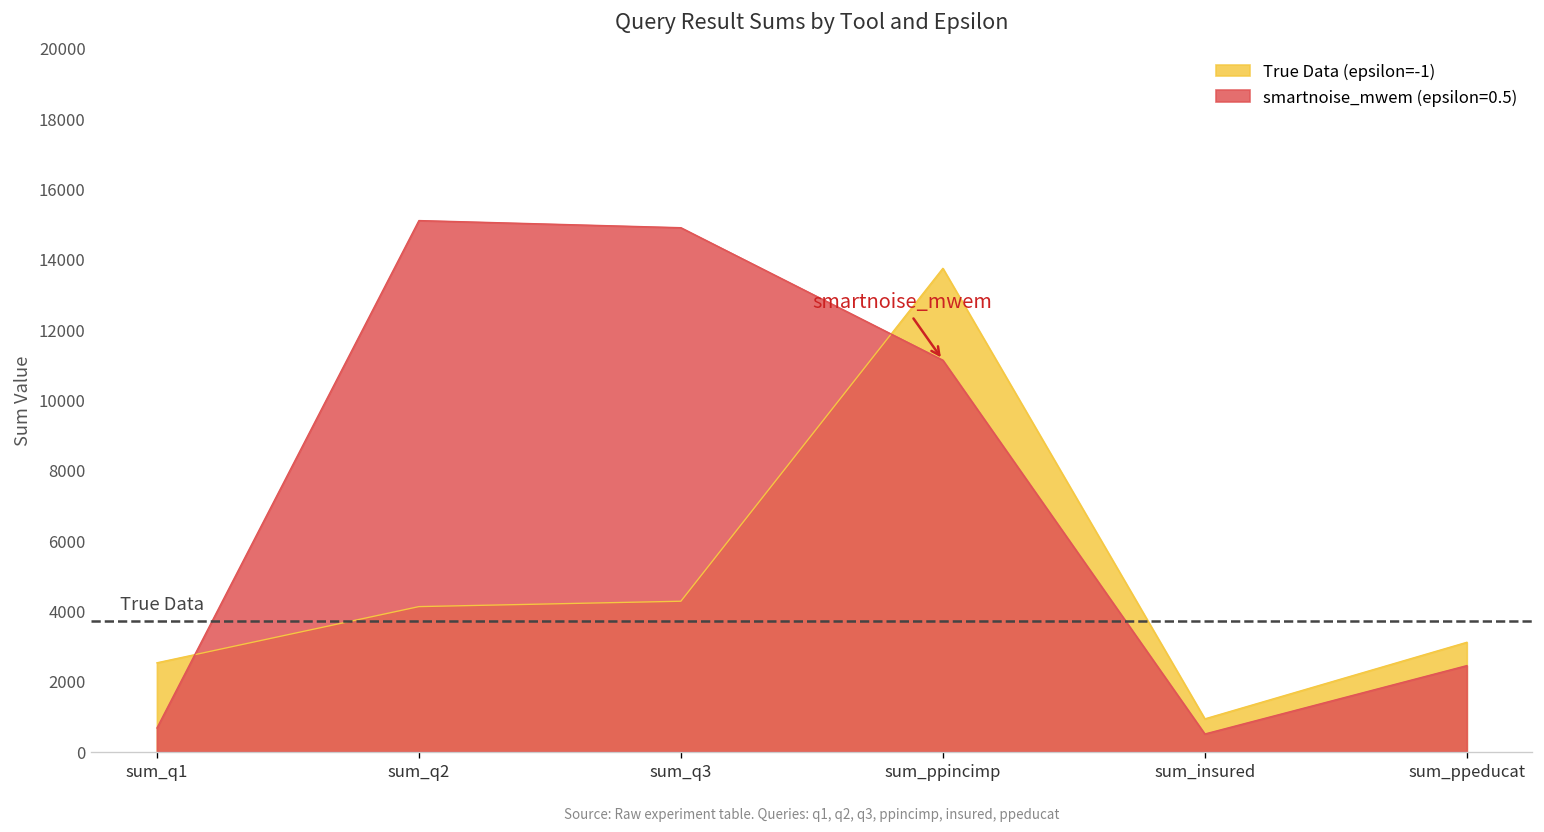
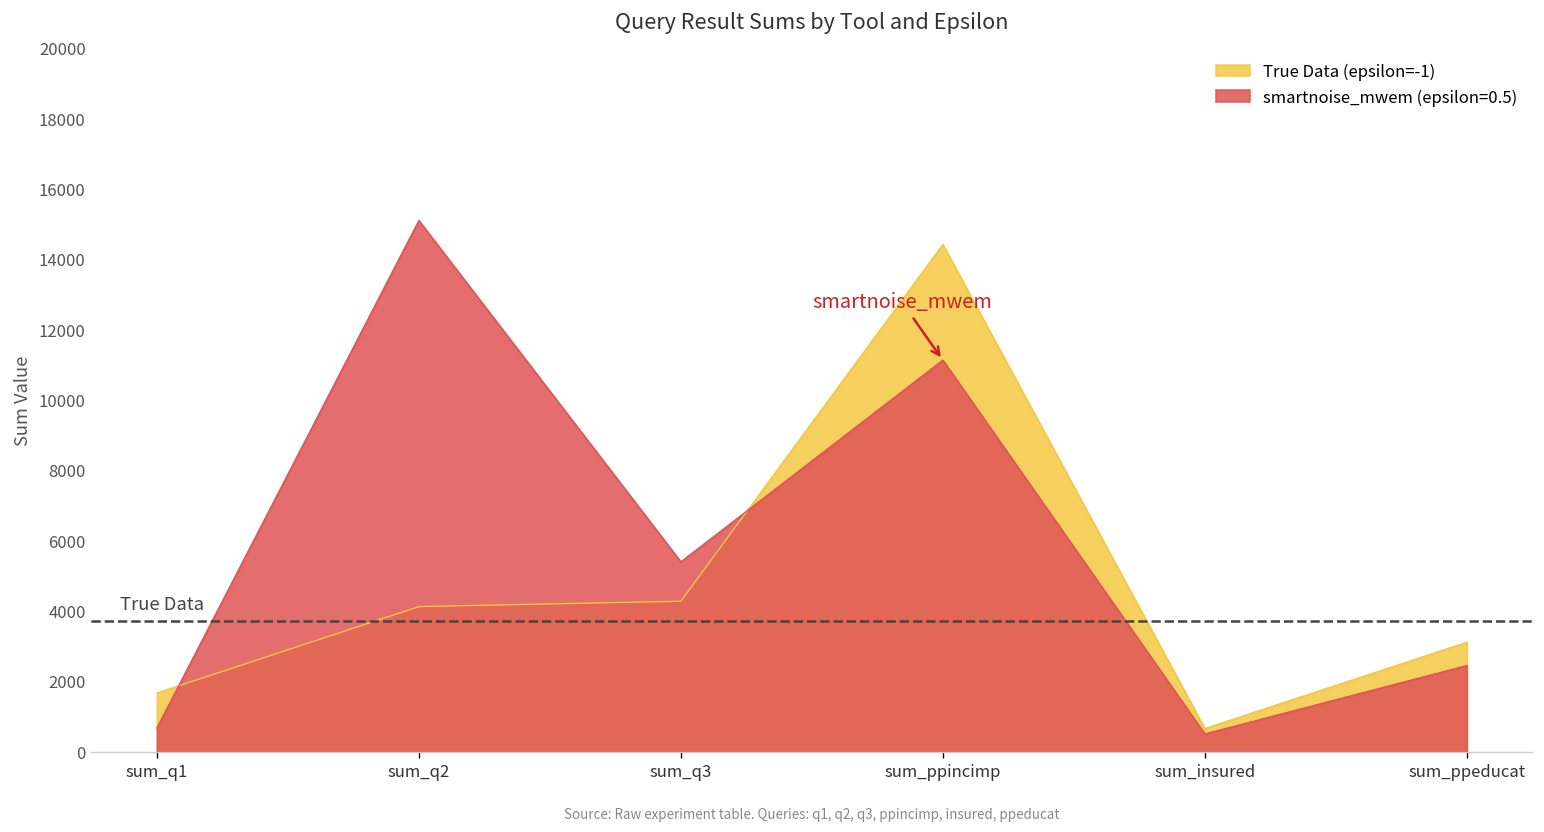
  {
    "True Data (epsilon=-1)": {
-     "sum_q1": 2500,
+     "sum_q1": 1700,
      "sum_q2": 4100,
      "sum_q3": 4300,
-     "sum_ppincimp": 13700,
-     "sum_insured": 900,
+     "sum_ppincimp": 14400,
+     "sum_insured": 700,
      "sum_ppeducat": 3100
    },
    "smartnoise_mwem (epsilon=0.5)": {
      "sum_q1": 700,
      "sum_q2": 15100,
-     "sum_q3": 14900,
+     "sum_q3": 5400,
      "sum_ppincimp": 11100,
      "sum_insured": 500,
      "sum_ppeducat": 2400
    }
  }
